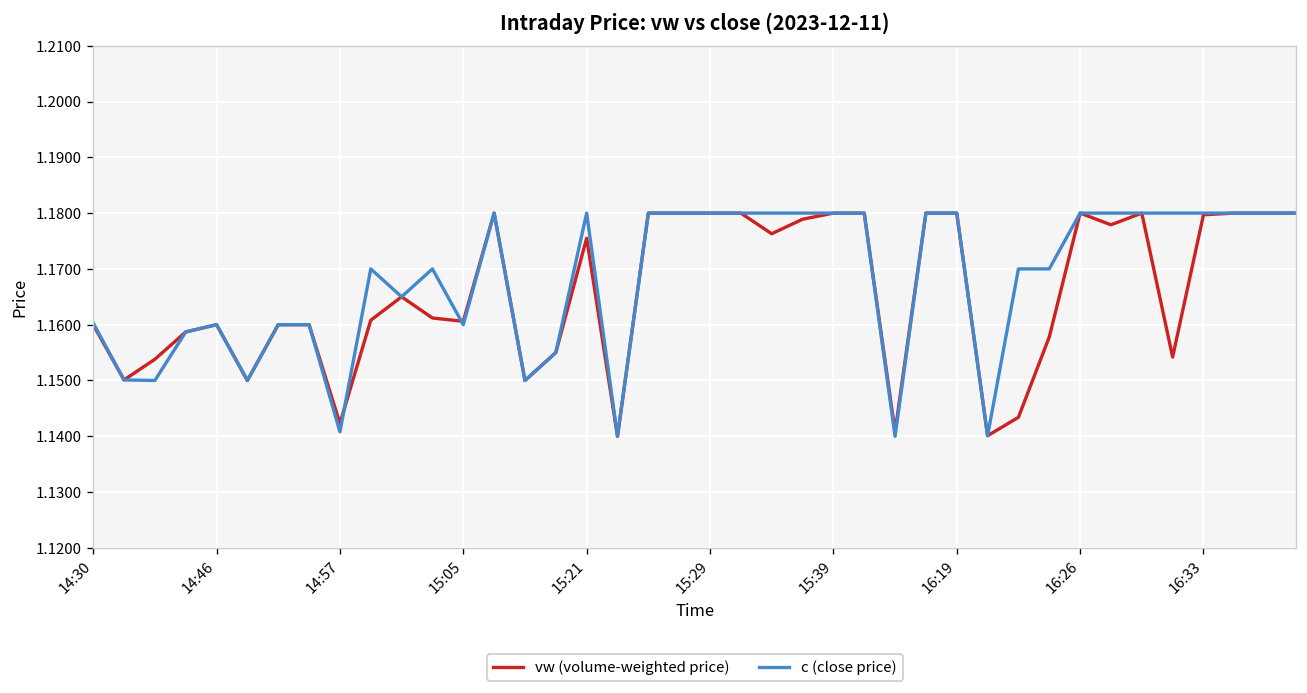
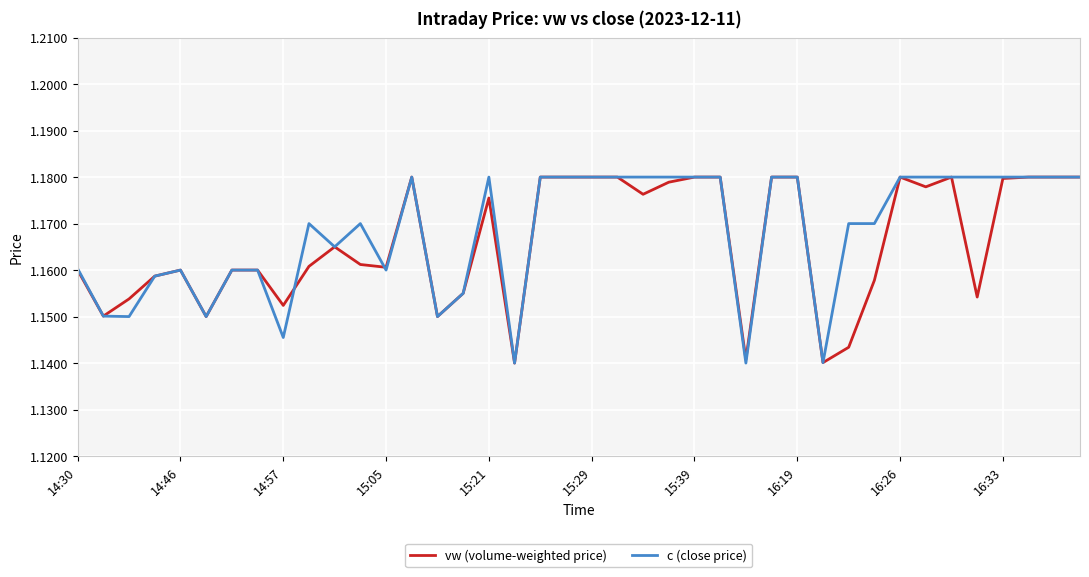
  {
    "vw (volume-weighted price)": {
-     "14:57": 1.142,
+     "14:57": 1.152,
      "15:05": 1.161,
      "15:21": 1.176
    },
    "c (close price)": {
-     "14:57": 1.141,
+     "14:57": 1.146,
      "15:05": 1.160,
      "15:21": 1.180
    }
  }
